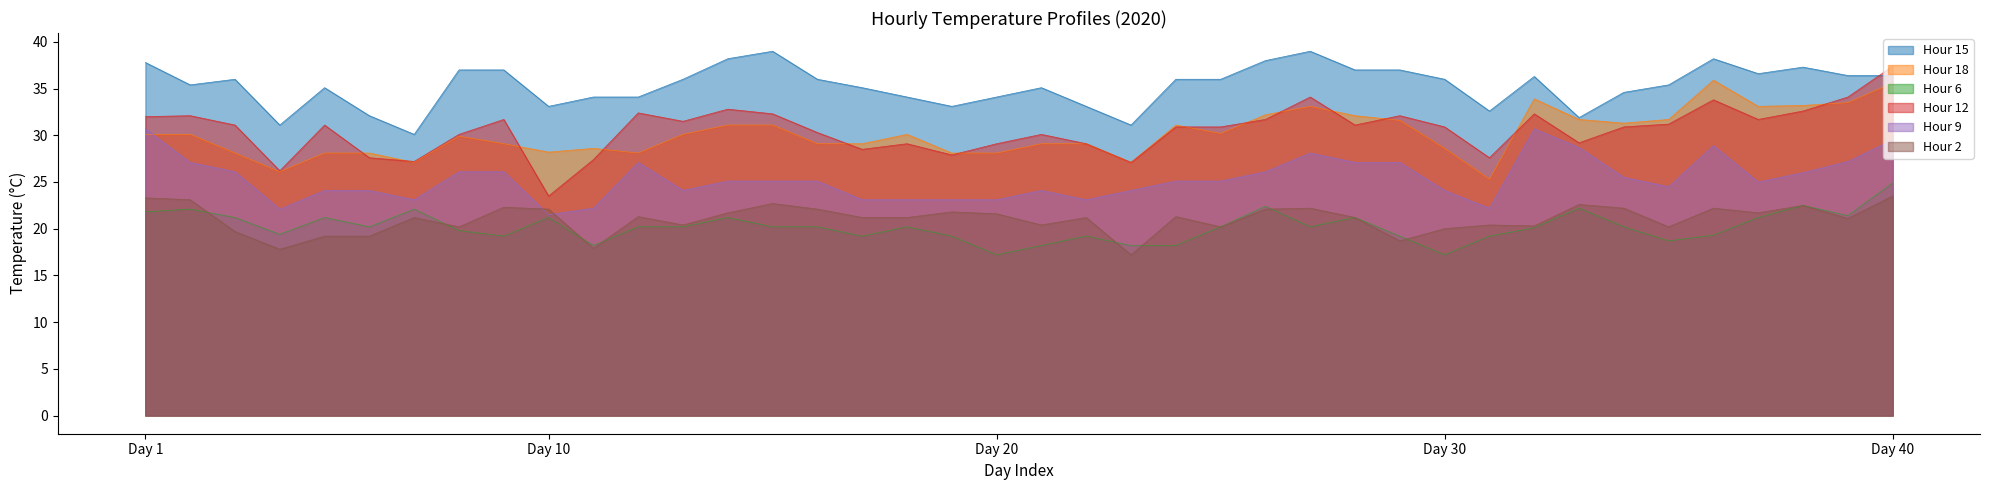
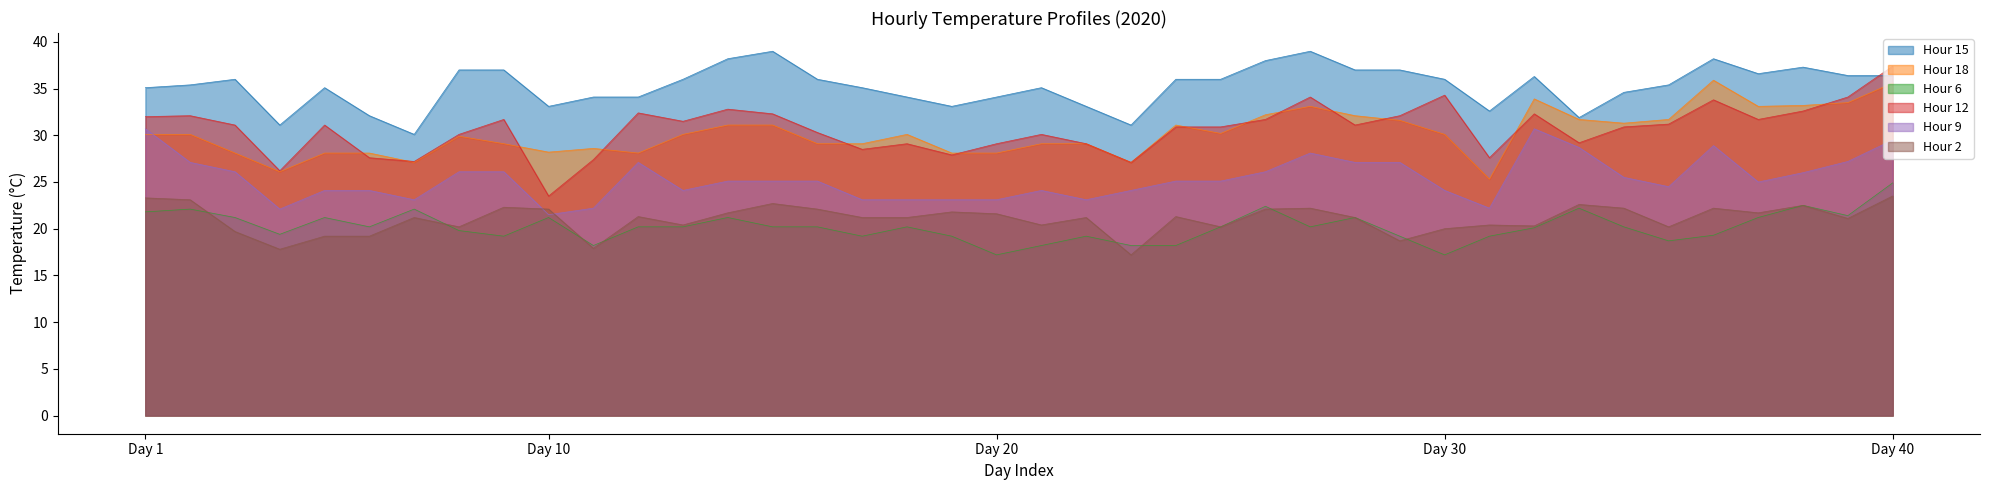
  {
    "Hour 15": {
-     "Day 1": 38,
+     "Day 1": 35,
      "Day 10": 33,
      "Day 20": 34,
      "Day 30": 36
    },
    "Hour 18": {
      "Day 1": 30,
      "Day 10": 28,
      "Day 20": 28,
-     "Day 30": 29
+     "Day 30": 30
    },
    "Hour 6": {
      "Day 1": 22,
      "Day 10": 21,
      "Day 20": 17,
      "Day 30": 17,
      "Day 40": 25
    },
    "Hour 12": {
      "Day 1": 32,
      "Day 10": 24,
      "Day 20": 29,
-     "Day 30": 31
+     "Day 30": 34
    },
    "Hour 9": {
      "Day 1": 31,
      "Day 10": 22,
      "Day 20": 23,
      "Day 30": 24
    },
    "Hour 2": {
      "Day 1": 23,
      "Day 10": 22,
      "Day 20": 22,
      "Day 30": 20,
      "Day 40": 24
    }
  }
